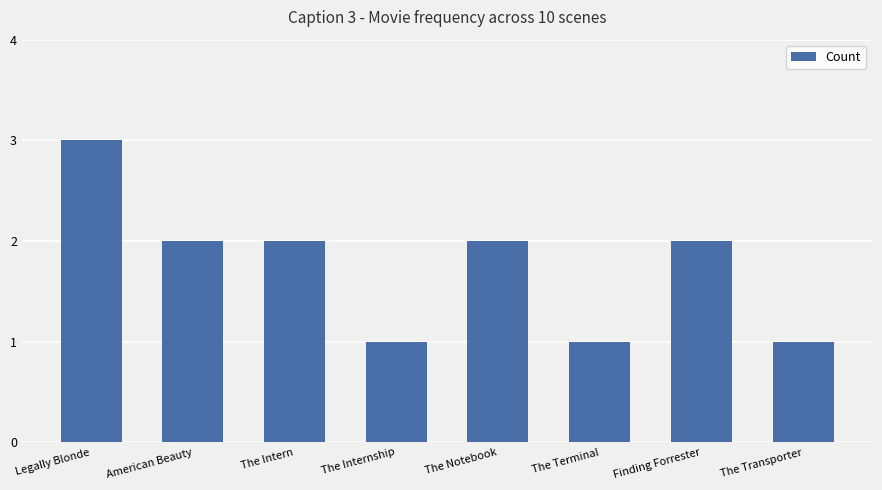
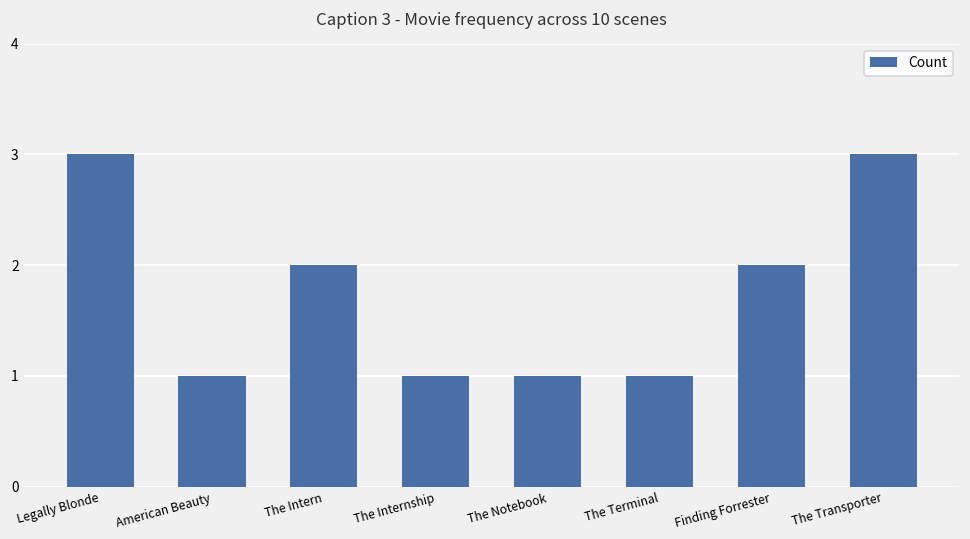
  {
    "Legally Blonde": 3,
-   "American Beauty": 2,
+   "American Beauty": 1,
    "The Intern": 2,
    "The Internship": 1,
-   "The Notebook": 2,
+   "The Notebook": 1,
    "The Terminal": 1,
    "Finding Forrester": 2,
-   "The Transporter": 1
+   "The Transporter": 3
  }
